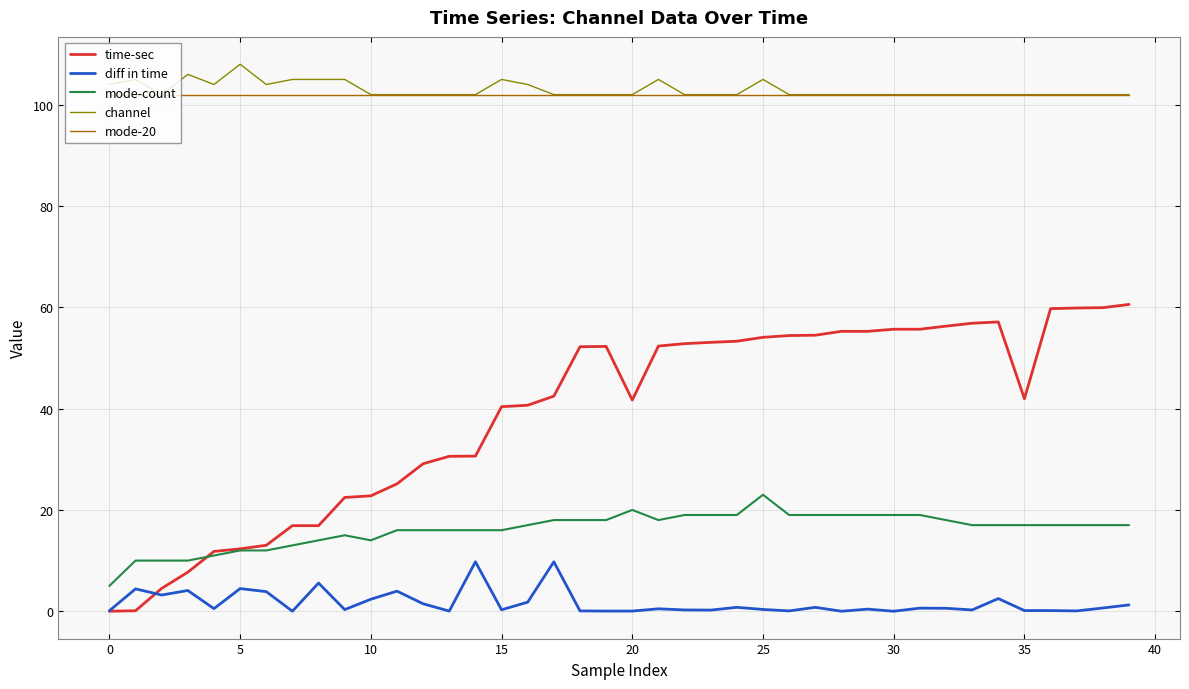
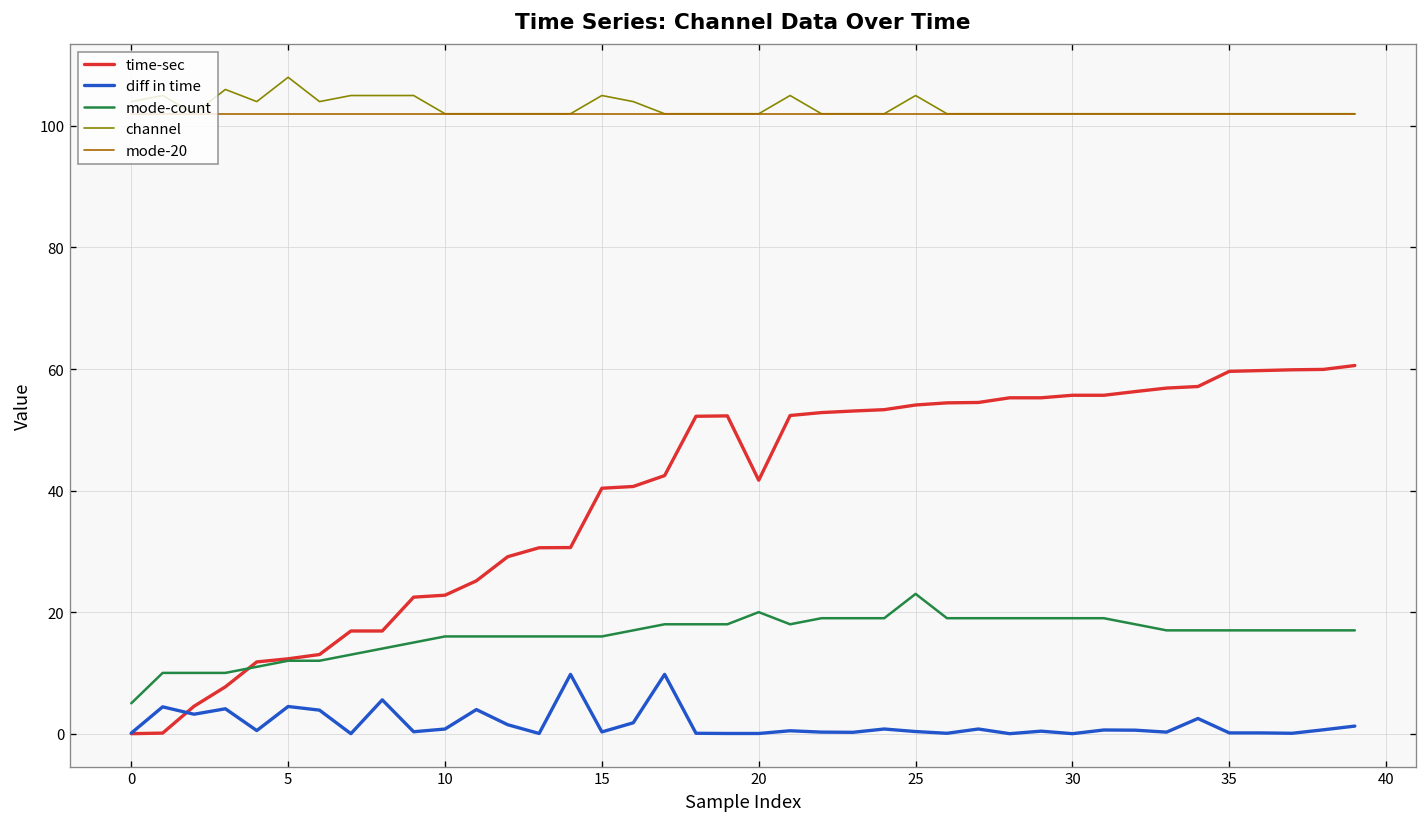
  {
    "time-sec": {
      "10": 23,
      "15": 40,
      "20": 42,
      "25": 54,
      "30": 56,
-     "35": 42
+     "35": 60
    },
    "diff in time": {
      "5": 4,
-     "10": 2,
+     "10": 1,
      "15": 0,
      "20": 0,
      "25": 0,
      "30": 0,
      "35": 0
    },
    "mode-count": {
      "0": 5,
-     "10": 14,
+     "10": 16,
      "15": 16,
      "20": 20,
      "25": 23,
      "30": 19,
      "35": 17
    }
  }
